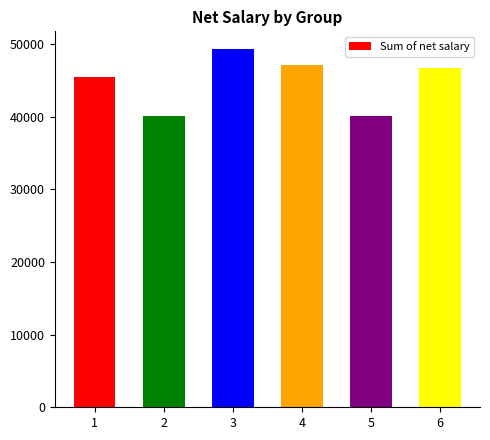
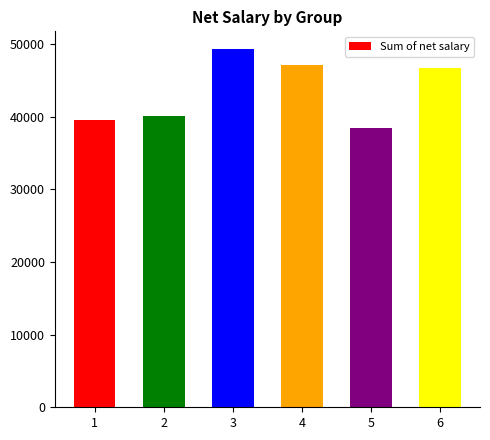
  {
-   "1": 45000,
+   "1": 40000,
    "2": 40000,
    "3": 49000,
    "4": 47000,
-   "5": 40000,
+   "5": 39000,
    "6": 47000
  }
